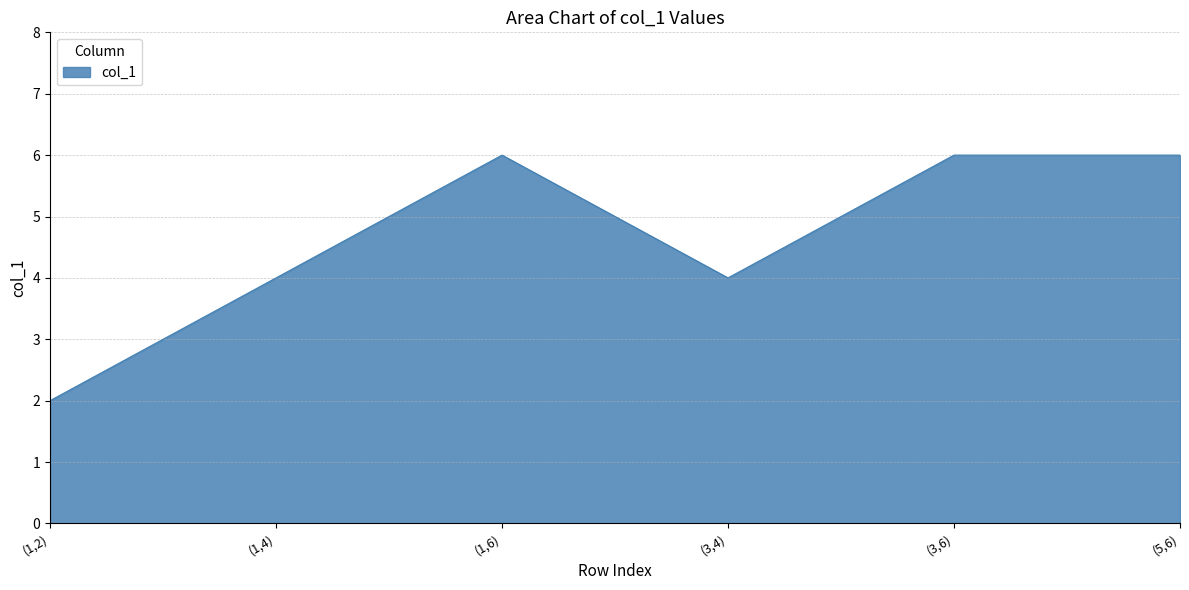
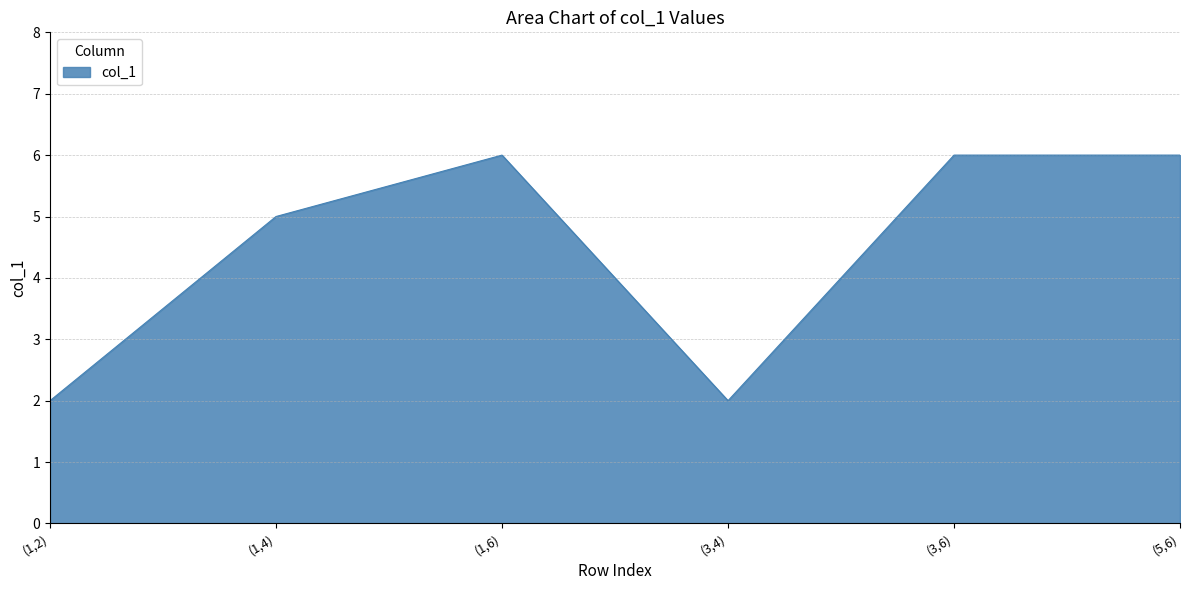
  {
    "(1,2)": 2,
-   "(1,4)": 4,
+   "(1,4)": 5,
    "(1,6)": 6,
-   "(3,4)": 4,
+   "(3,4)": 2,
    "(3,6)": 6,
    "(5,6)": 6
  }
